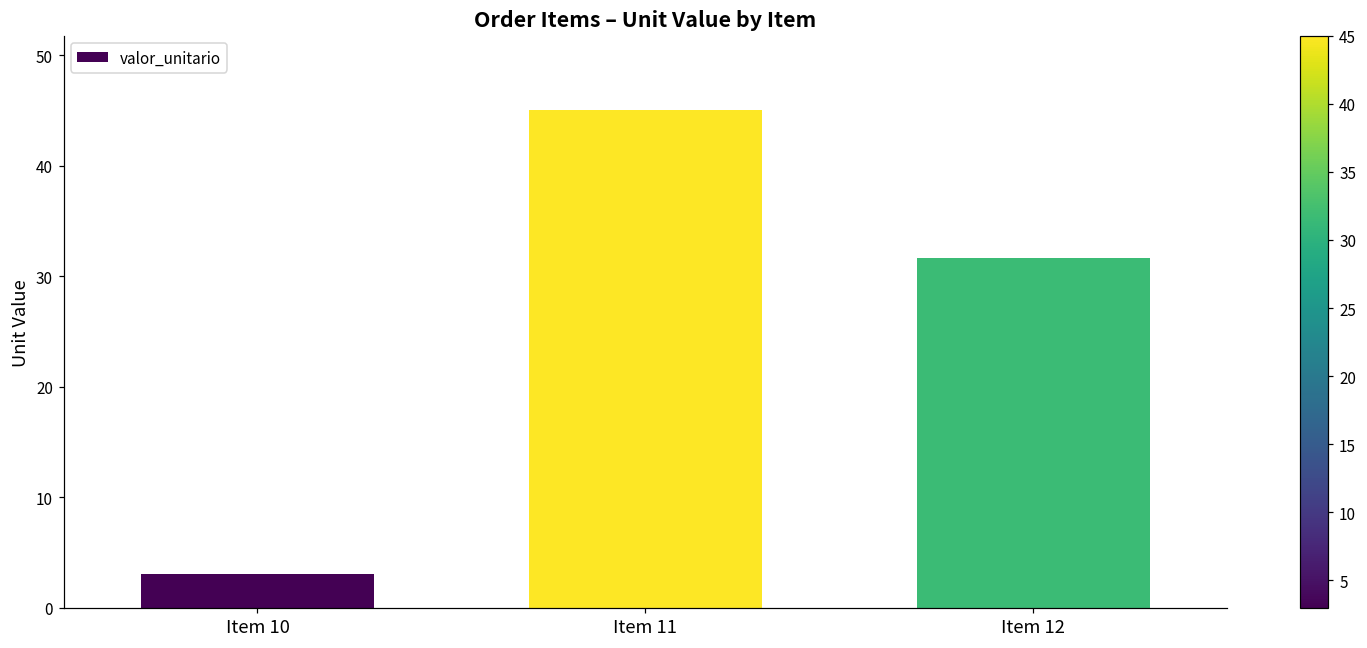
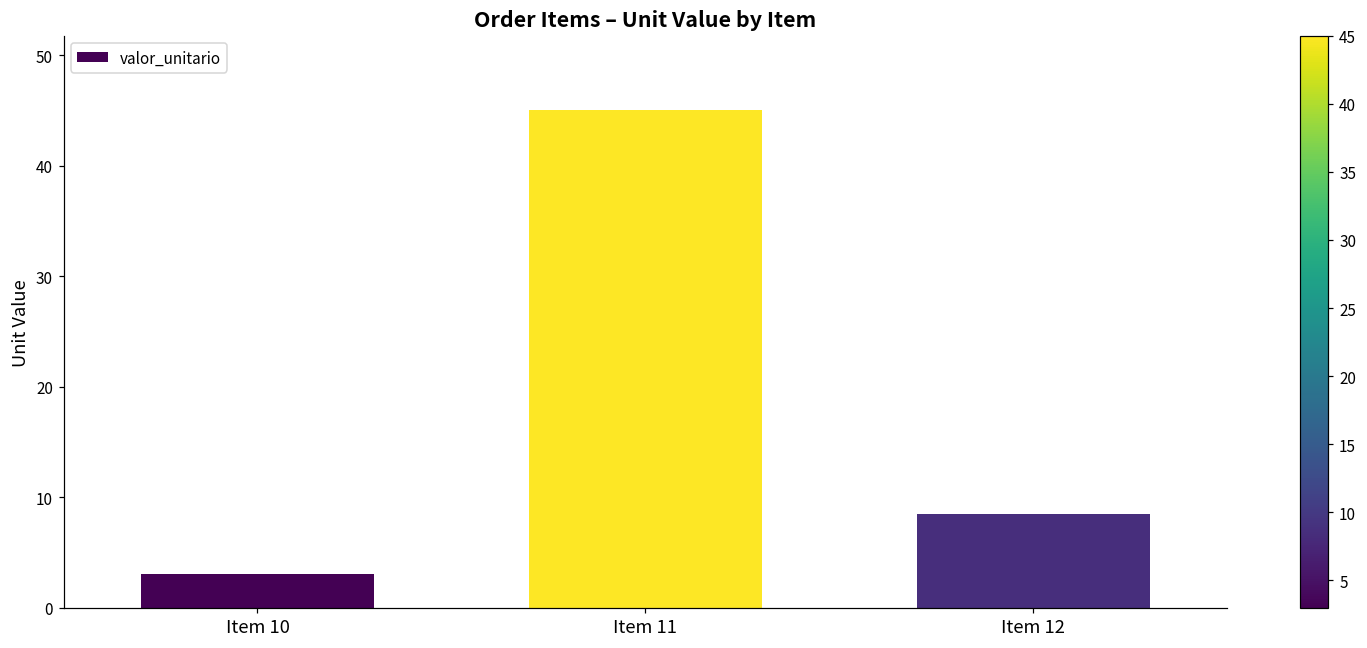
  {
    "Item 10": 3.0,
    "Item 11": 45.0,
-   "Item 12": 31.6
+   "Item 12": 8.5
  }
